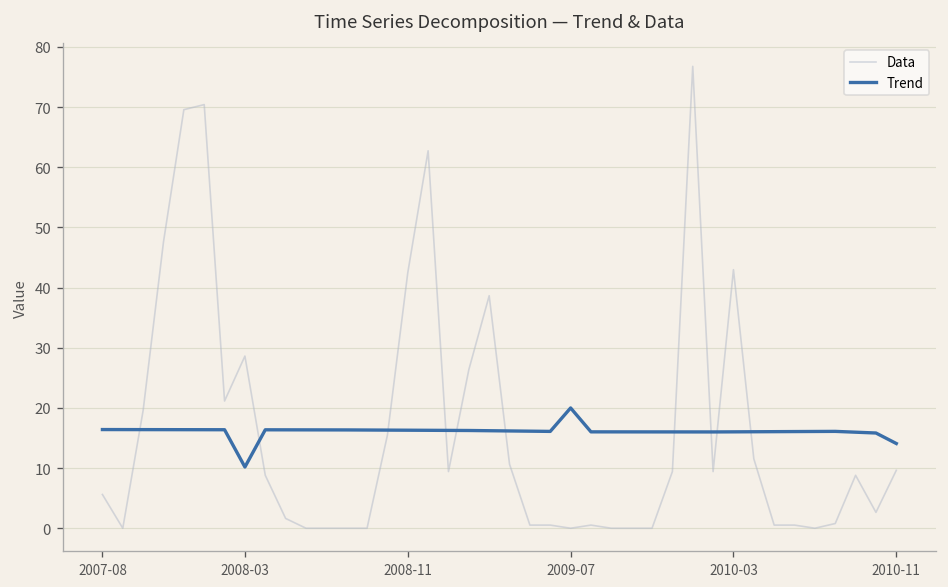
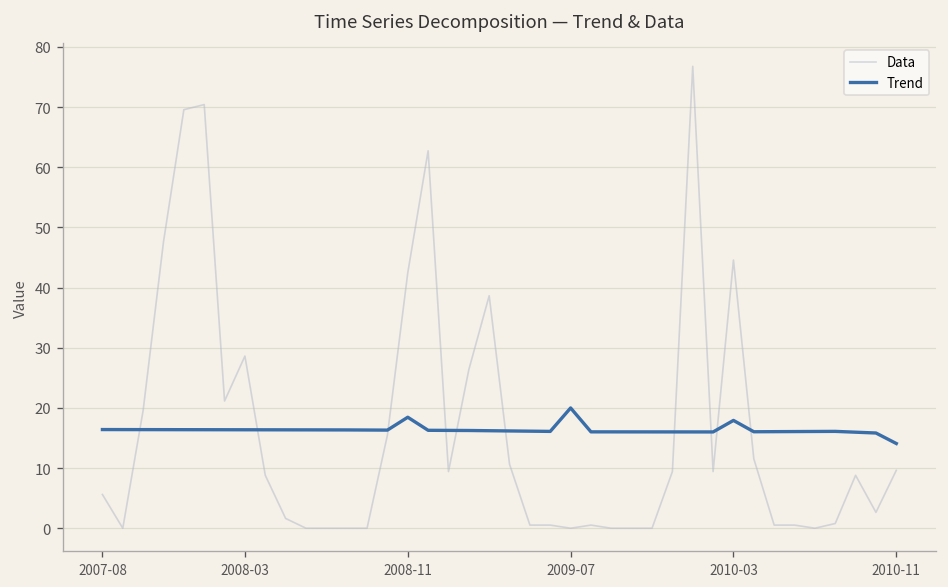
  {
    "Data": {
      "2007-08": 6,
      "2008-03": 29,
      "2008-11": 42,
      "2009-07": 0,
-     "2010-03": 43,
+     "2010-03": 45,
      "2010-11": 10
    },
    "Trend": {
      "2007-08": 16,
-     "2008-03": 10,
-     "2008-11": 16,
+     "2008-03": 16,
+     "2008-11": 18,
      "2009-07": 20,
-     "2010-03": 16,
+     "2010-03": 18,
      "2010-11": 14
    }
  }
